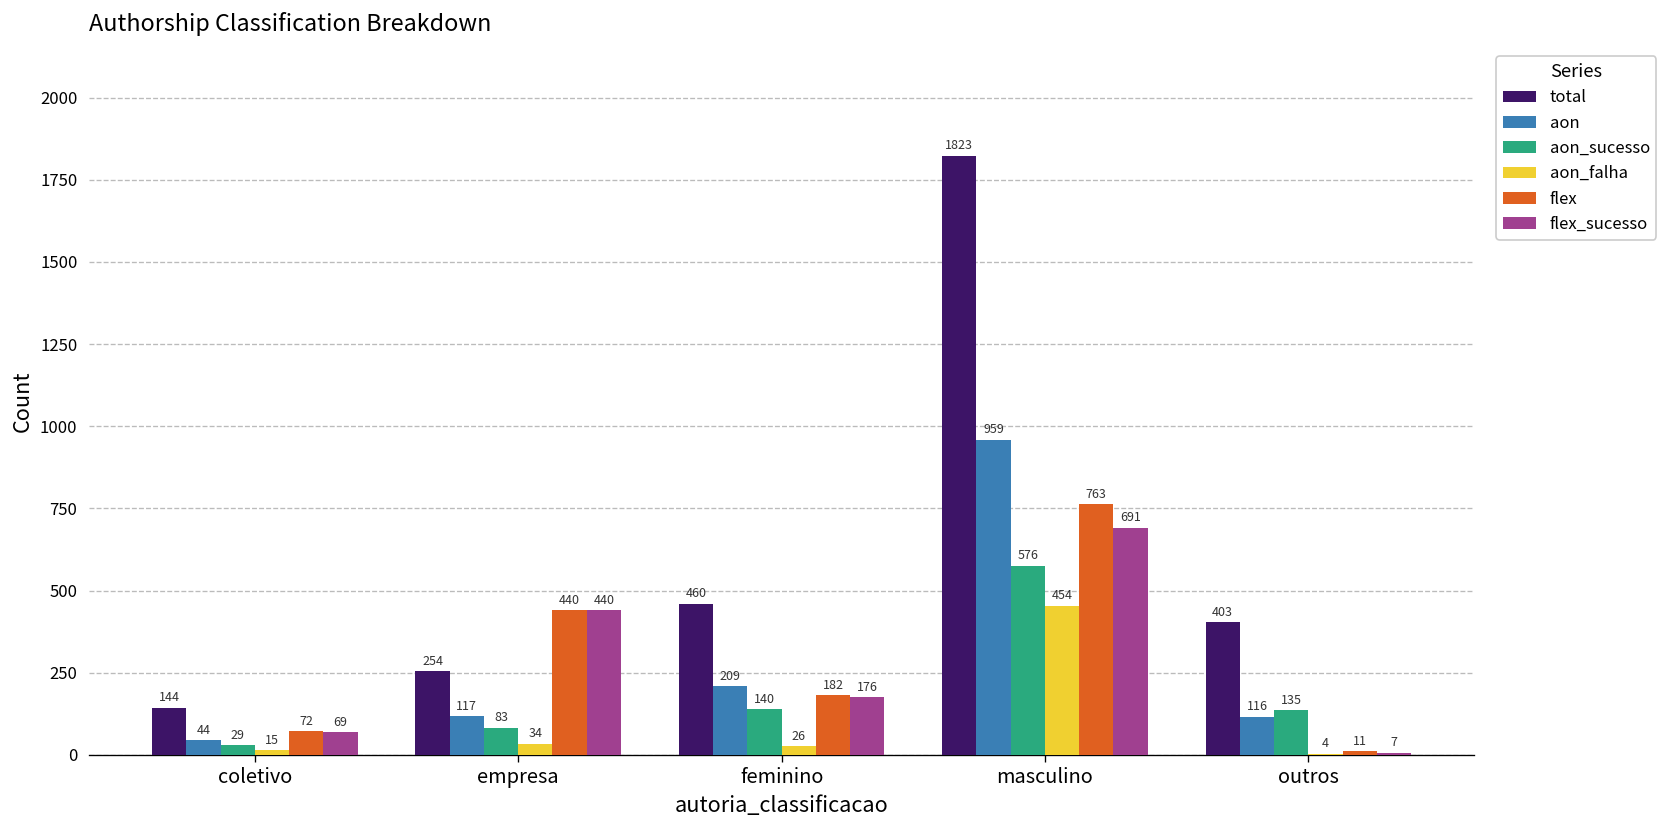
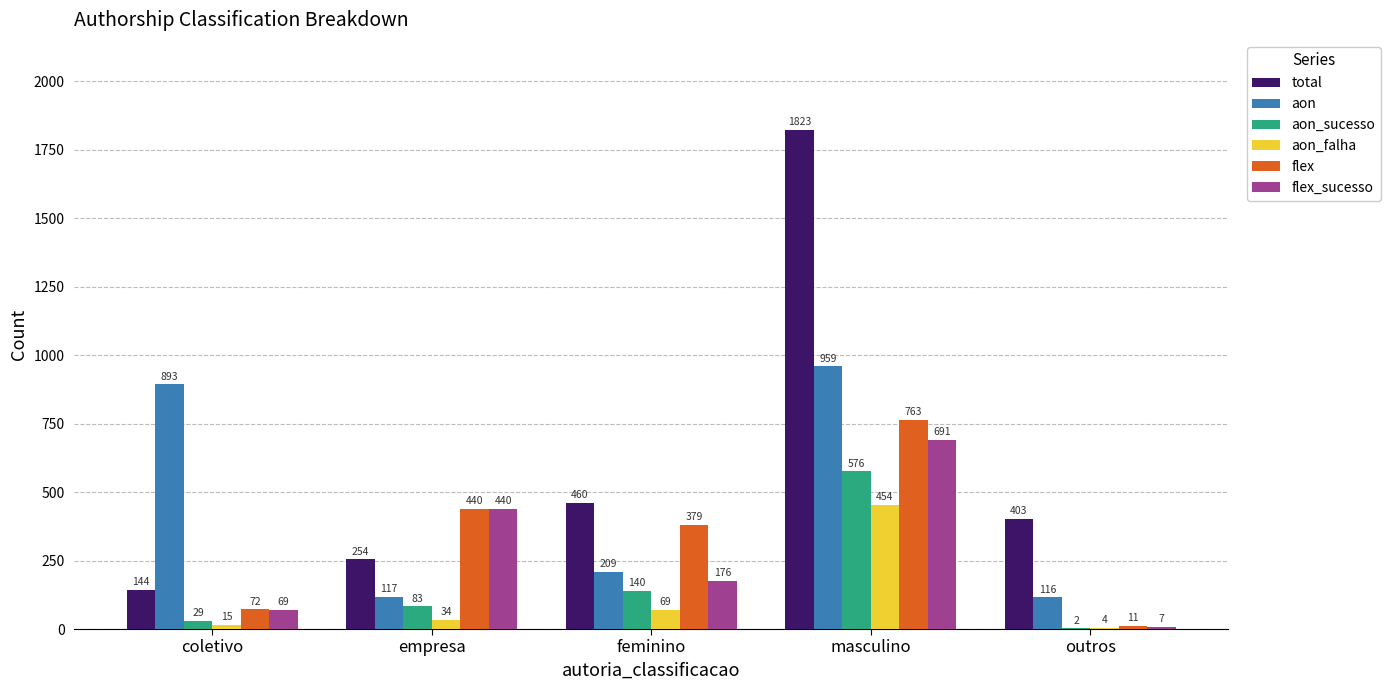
  {
    "total": {
      "coletivo": 144,
      "empresa": 254,
      "feminino": 460,
      "masculino": 1823,
      "outros": 403
    },
    "aon": {
-     "coletivo": 44,
+     "coletivo": 893,
      "empresa": 117,
      "feminino": 209,
      "masculino": 959,
      "outros": 116
    },
    "aon_sucesso": {
      "coletivo": 29,
      "empresa": 83,
      "feminino": 140,
      "masculino": 576,
-     "outros": 135
+     "outros": 2
    },
    "aon_falha": {
      "coletivo": 15,
      "empresa": 34,
-     "feminino": 26,
+     "feminino": 69,
      "masculino": 454,
      "outros": 4
    },
    "flex": {
      "coletivo": 72,
      "empresa": 440,
-     "feminino": 182,
+     "feminino": 379,
      "masculino": 763,
      "outros": 11
    },
    "flex_sucesso": {
      "coletivo": 69,
      "empresa": 440,
      "feminino": 176,
      "masculino": 691,
      "outros": 7
    }
  }
